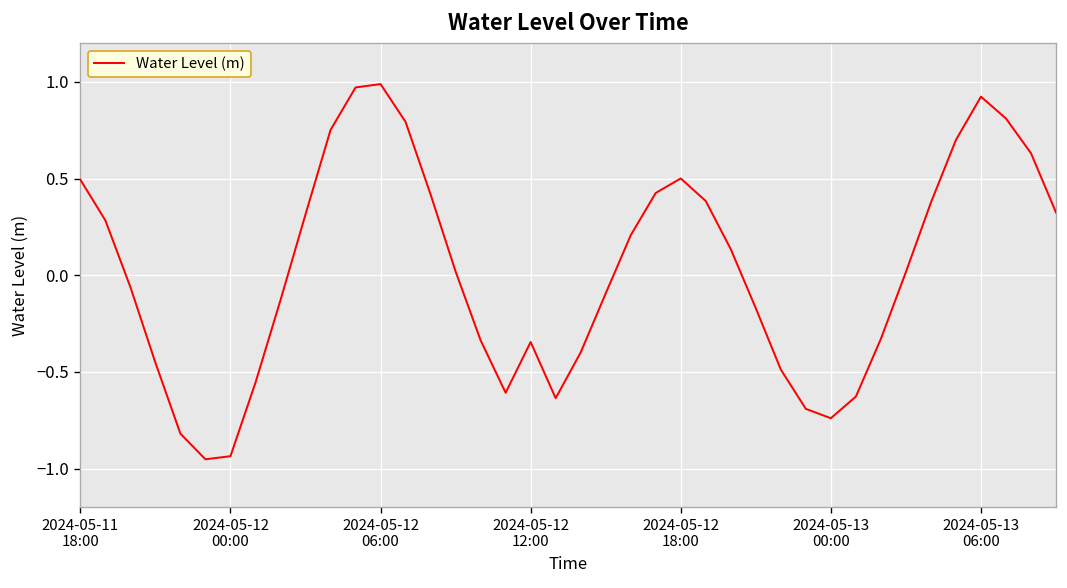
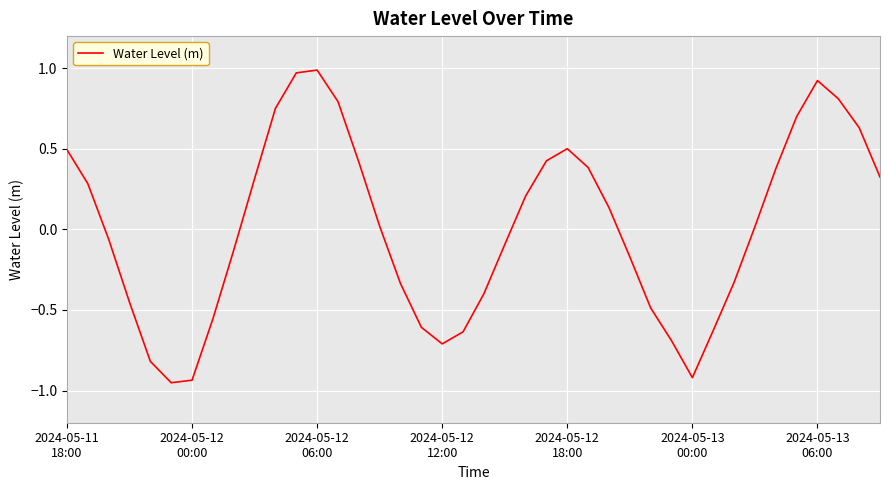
  {
    "2024-05-11 18:00": 0.49,
    "2024-05-12 00:00": -0.94,
    "2024-05-12 06:00": 0.99,
-   "2024-05-12 12:00": -0.35,
+   "2024-05-12 12:00": -0.71,
    "2024-05-12 18:00": 0.50,
-   "2024-05-13 00:00": -0.74,
+   "2024-05-13 00:00": -0.92,
    "2024-05-13 06:00": 0.92
  }
